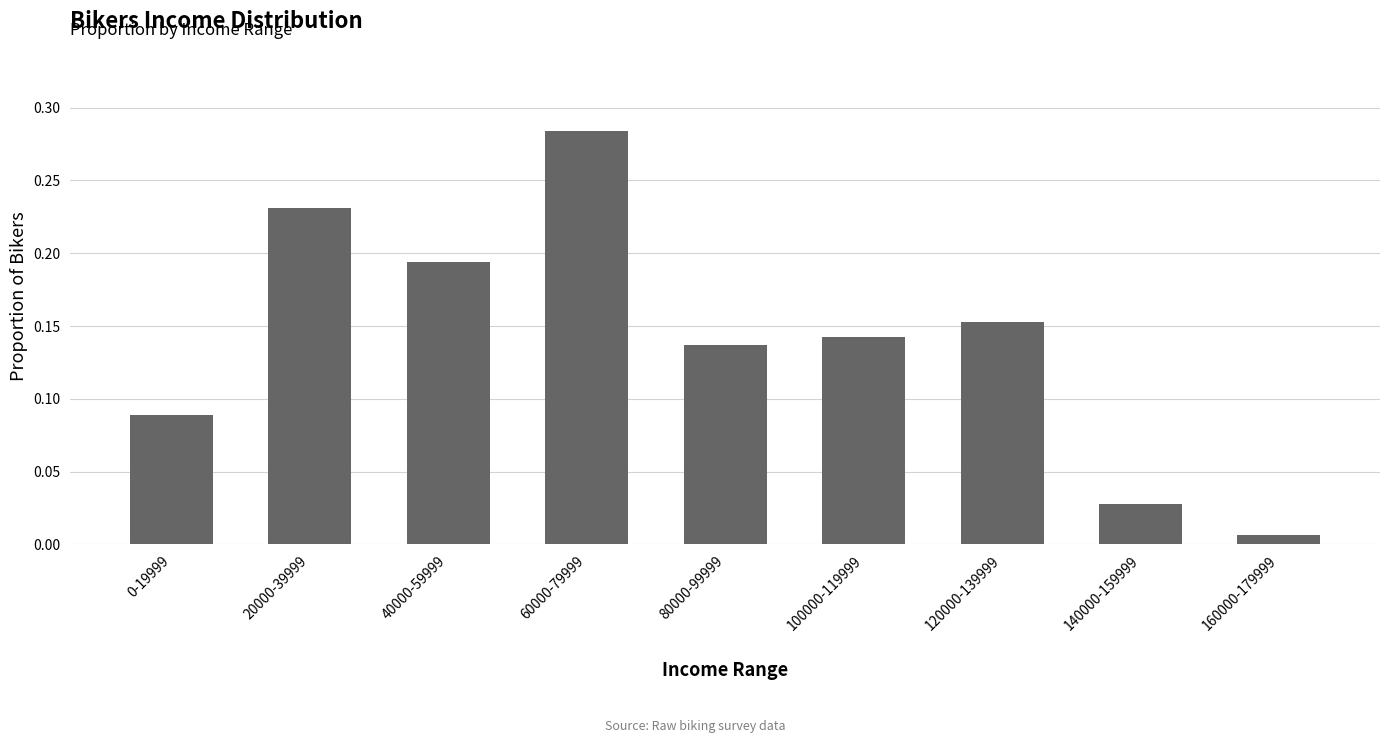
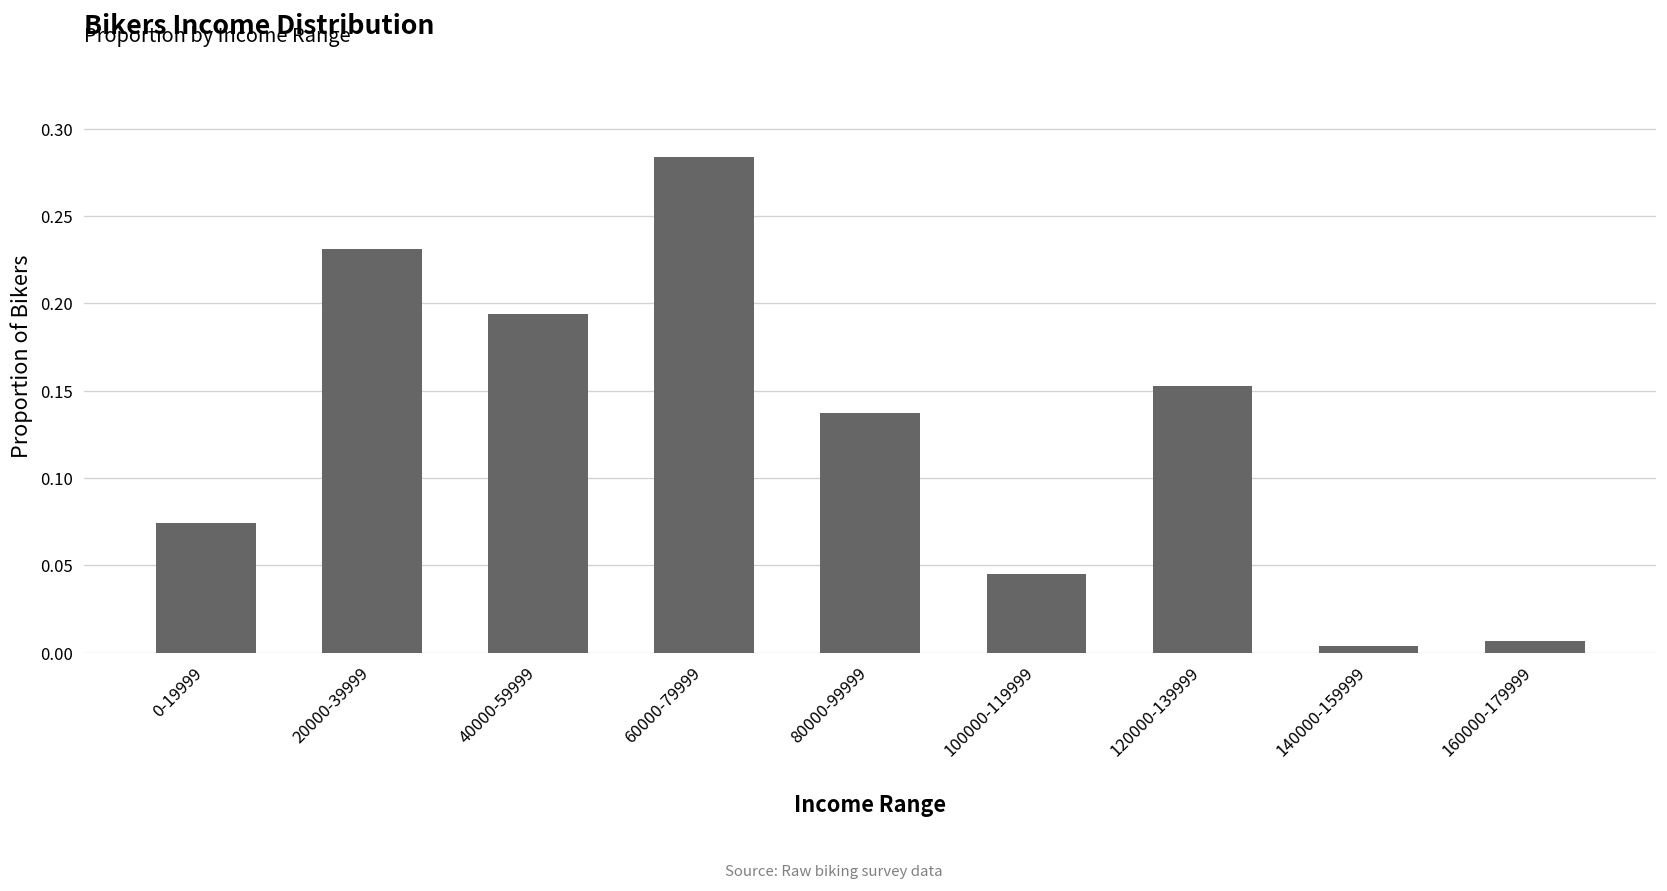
  {
-   "0-19999": 0.089,
+   "0-19999": 0.074,
    "20000-39999": 0.231,
    "40000-59999": 0.194,
    "60000-79999": 0.284,
    "80000-99999": 0.137,
-   "100000-119999": 0.143,
+   "100000-119999": 0.045,
    "120000-139999": 0.153,
-   "140000-159999": 0.028,
+   "140000-159999": 0.004,
    "160000-179999": 0.007
  }
